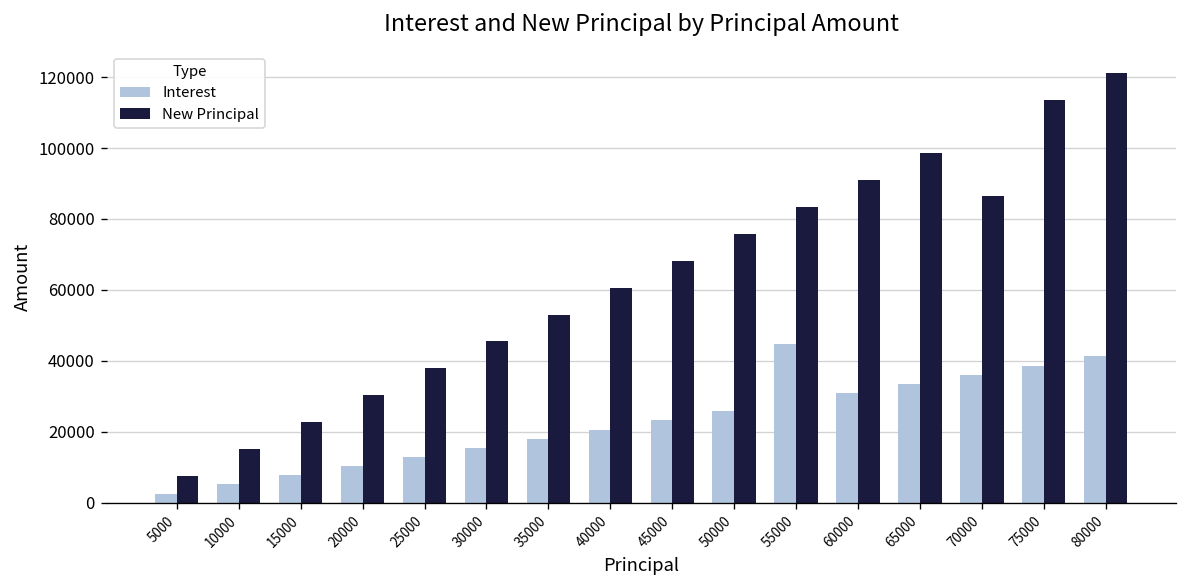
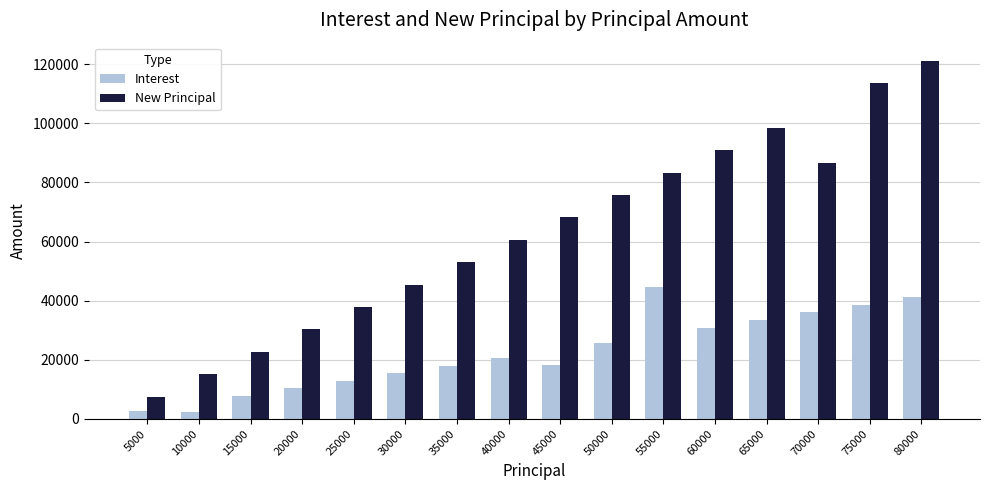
  {
    "Interest": {
      "5000": 3000,
-     "10000": 5000,
+     "10000": 2000,
      "15000": 8000,
      "20000": 10000,
      "25000": 13000,
      "30000": 15000,
      "35000": 18000,
      "40000": 21000,
-     "45000": 23000,
+     "45000": 18000,
      "50000": 26000,
      "55000": 45000,
      "60000": 31000,
      "65000": 33000,
      "70000": 36000,
      "75000": 39000,
      "80000": 41000
    },
    "New Principal": {
      "5000": 8000,
      "10000": 15000,
      "15000": 23000,
      "20000": 30000,
      "25000": 38000,
      "30000": 45000,
      "35000": 53000,
      "40000": 61000,
      "45000": 68000,
      "50000": 76000,
      "55000": 83000,
      "60000": 91000,
      "65000": 98000,
      "70000": 86000,
      "75000": 114000,
      "80000": 121000
    }
  }
